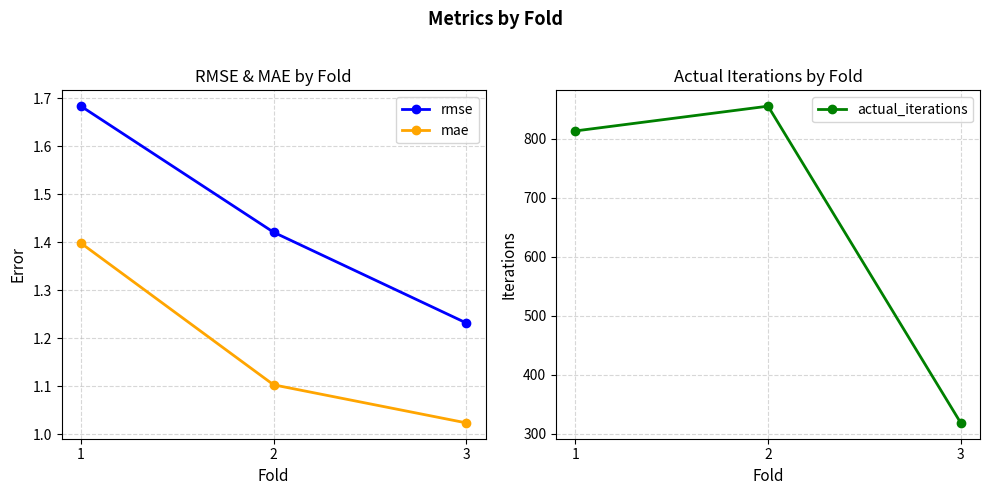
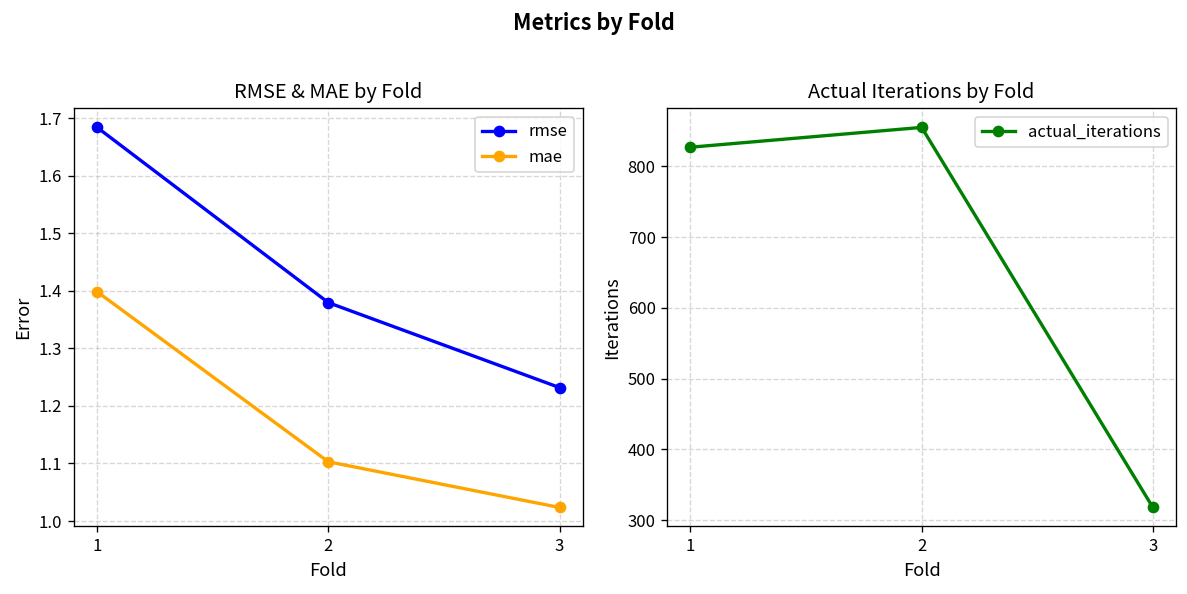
  {
    "RMSE & MAE by Fold": {
      "rmse": {
        "1": 1.68,
-       "2": 1.42,
+       "2": 1.38,
        "3": 1.23
      },
      "mae": {
        "1": 1.40,
        "2": 1.10,
        "3": 1.02
      }
    },
    "Actual Iterations by Fold": {
-     "1": 810,
+     "1": 830,
      "2": 860,
      "3": 320
    }
  }
